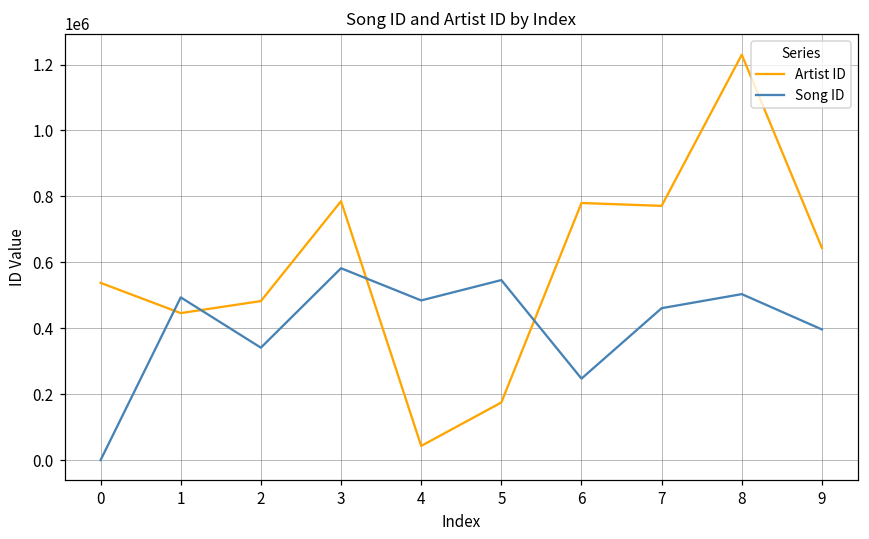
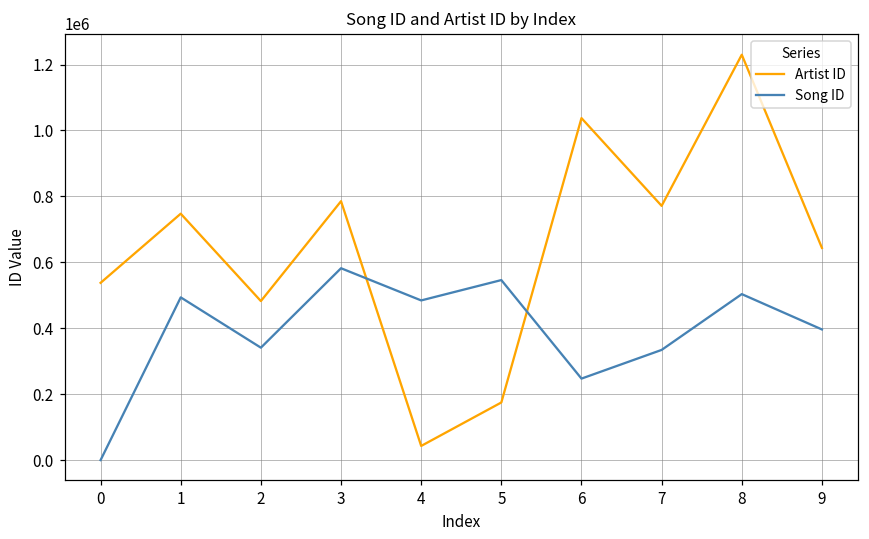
  {
    "Artist ID": {
      "0": 540000,
-     "1": 450000,
+     "1": 750000,
      "2": 480000,
      "3": 790000,
      "4": 40000,
      "5": 180000,
-     "6": 780000,
+     "6": 1040000,
      "7": 770000,
      "8": 1230000,
      "9": 640000
    },
    "Song ID": {
      "0": 0,
      "1": 490000,
      "2": 340000,
      "3": 580000,
      "4": 480000,
      "5": 550000,
      "6": 250000,
-     "7": 460000,
+     "7": 330000,
      "8": 500000,
      "9": 400000
    }
  }
